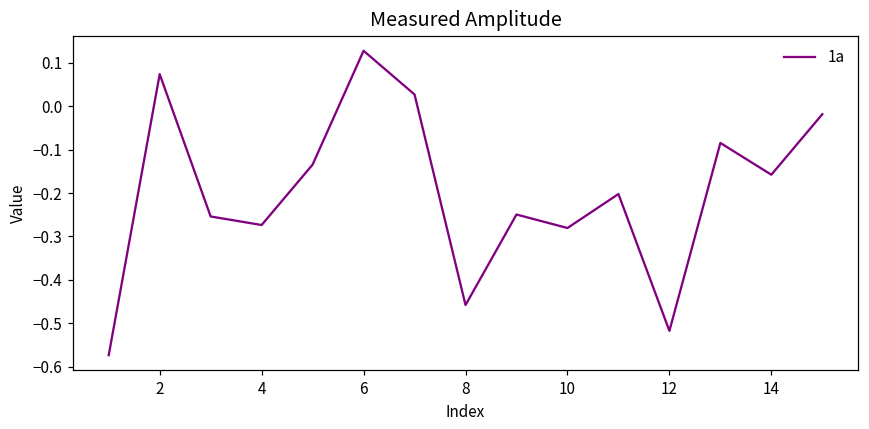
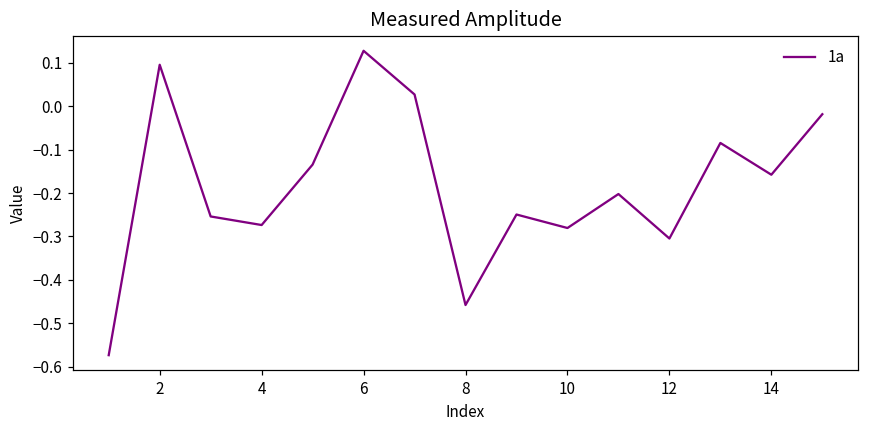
  {
-   "2": 0.07,
+   "2": 0.10,
    "4": -0.27,
    "6": 0.13,
    "8": -0.46,
    "10": -0.28,
-   "12": -0.52,
+   "12": -0.30,
    "14": -0.16
  }
